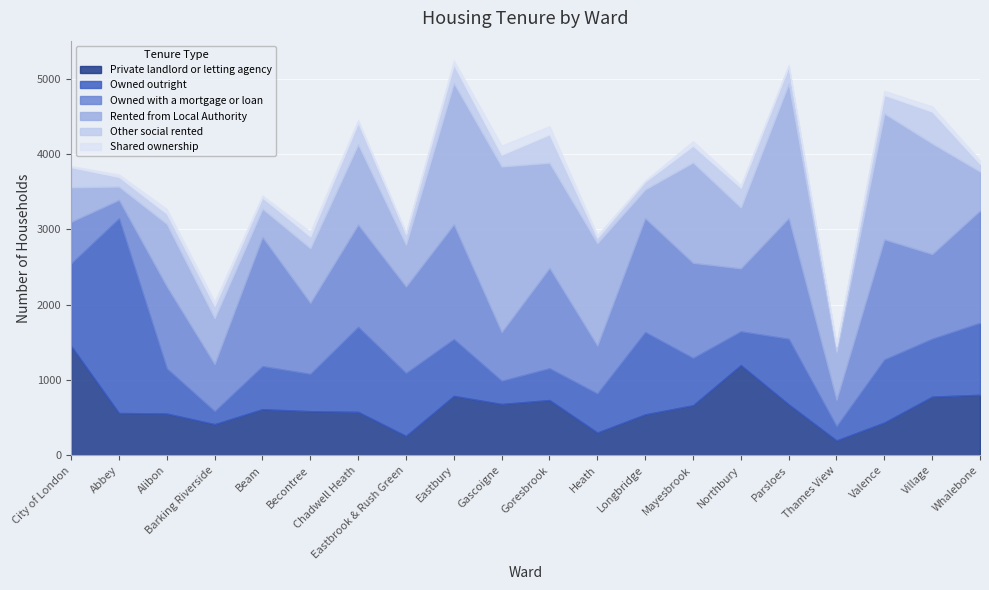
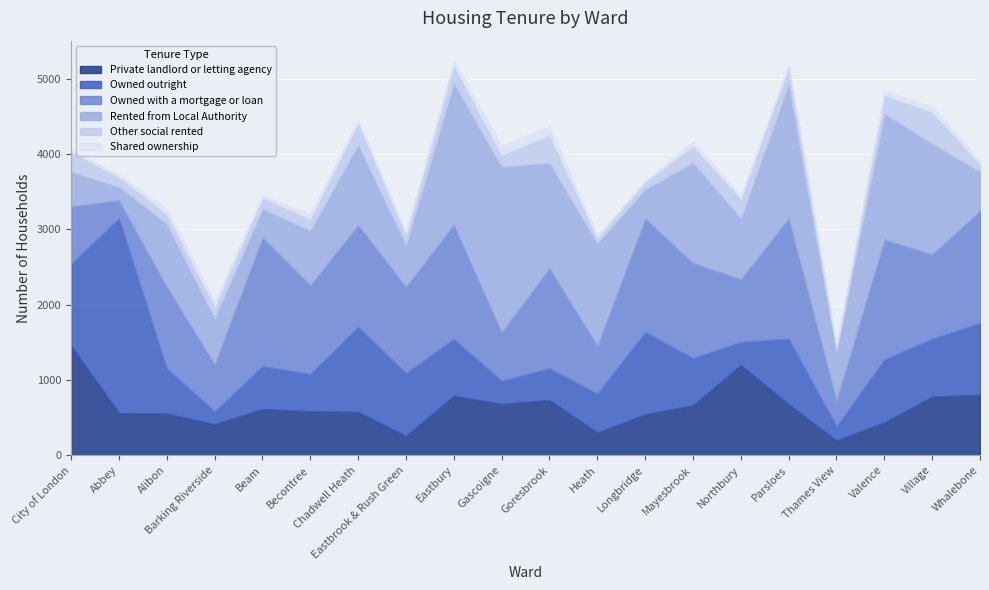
  {
    "Private landlord or letting agency": {
      "City of London": 1500,
      "Abbey": 600,
      "Alibon": 600,
      "Barking Riverside": 400,
      "Beam": 600,
      "Becontree": 600,
      "Chadwell Heath": 600,
      "Eastbrook & Rush Green": 300,
      "Eastbury": 800,
      "Gascoigne": 700,
      "Goresbrook": 700,
      "Heath": 300,
      "Longbridge": 500,
      "Mayesbrook": 700,
      "Northbury": 1200,
      "Parsloes": 700,
      "Thames View": 200,
      "Valence": 400,
      "Village": 800,
      "Whalebone": 800
    },
    "Owned outright": {
      "City of London": 1100,
      "Abbey": 2600,
      "Alibon": 600,
      "Barking Riverside": 200,
      "Beam": 600,
      "Becontree": 500,
      "Chadwell Heath": 1100,
      "Eastbrook & Rush Green": 800,
      "Eastbury": 800,
      "Gascoigne": 300,
      "Goresbrook": 400,
      "Heath": 500,
      "Longbridge": 1100,
      "Mayesbrook": 600,
-     "Northbury": 400,
+     "Northbury": 300,
      "Parsloes": 900,
      "Thames View": 200,
      "Valence": 800,
      "Village": 800,
      "Whalebone": 1000
    },
    "Owned with a mortgage or loan": {
-     "City of London": 600,
+     "City of London": 800,
      "Abbey": 200,
      "Alibon": 1100,
      "Barking Riverside": 600,
      "Beam": 1700,
-     "Becontree": 900,
+     "Becontree": 1200,
      "Chadwell Heath": 1400,
      "Eastbrook & Rush Green": 1100,
      "Eastbury": 1500,
      "Gascoigne": 600,
      "Goresbrook": 1300,
      "Heath": 600,
      "Longbridge": 1500,
      "Mayesbrook": 1300,
      "Northbury": 800,
      "Parsloes": 1600,
      "Thames View": 400,
      "Valence": 1600,
      "Village": 1100,
      "Whalebone": 1500
    }
  }
